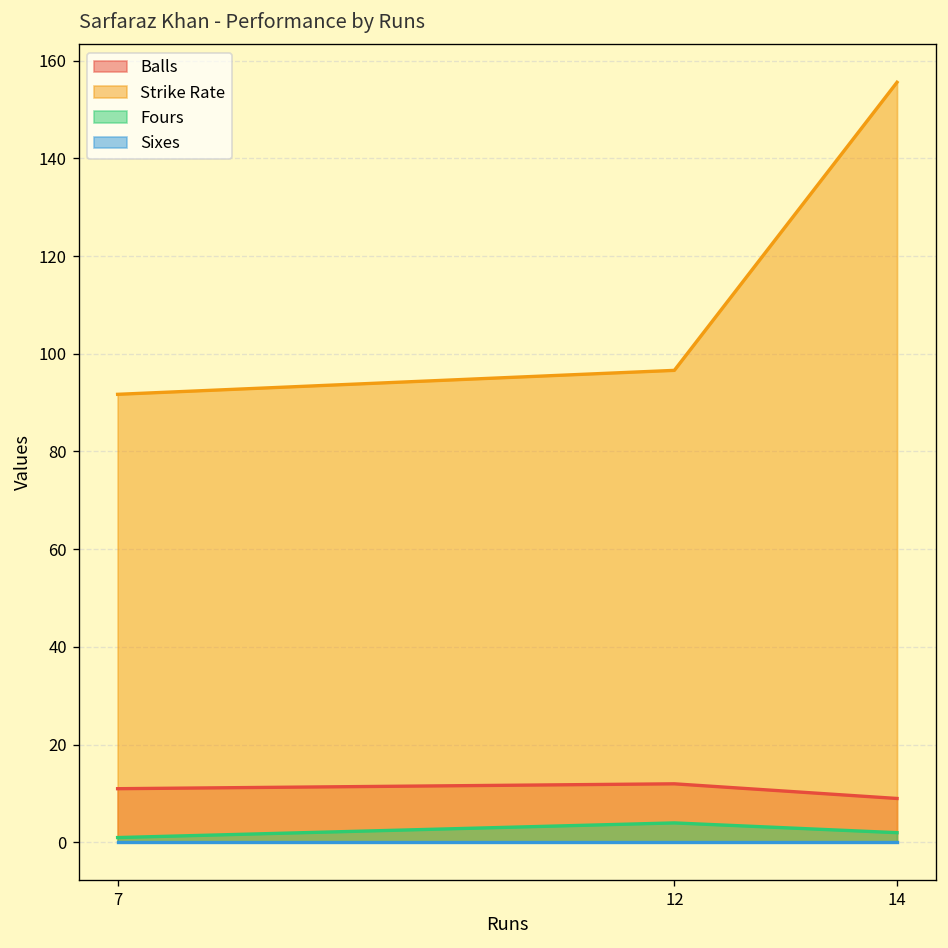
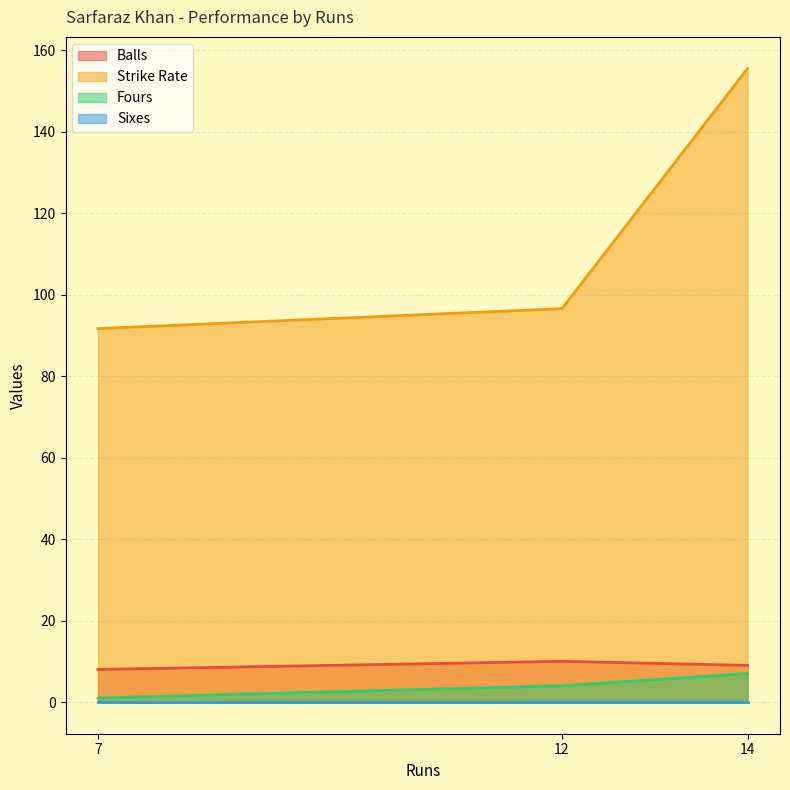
  {
    "Balls": {
-     "7": 11,
-     "12": 12,
+     "7": 8,
+     "12": 10,
      "14": 9
    },
    "Strike Rate": {
      "7": 92,
      "12": 97,
      "14": 156
    },
    "Fours": {
      "7": 1,
      "12": 4,
-     "14": 2
+     "14": 7
    },
    "Sixes": {
      "7": 0,
      "12": 0,
      "14": 0
    }
  }
